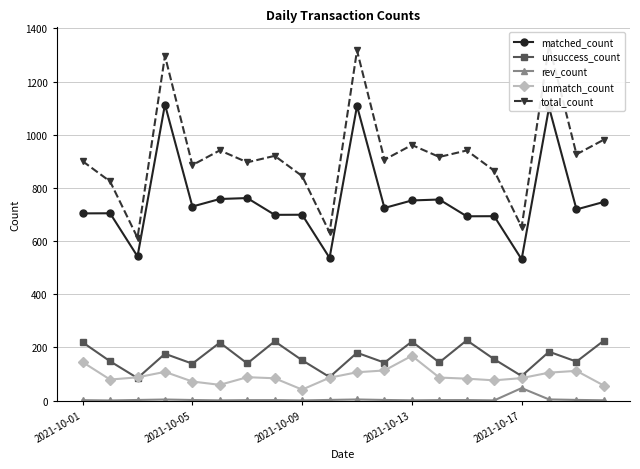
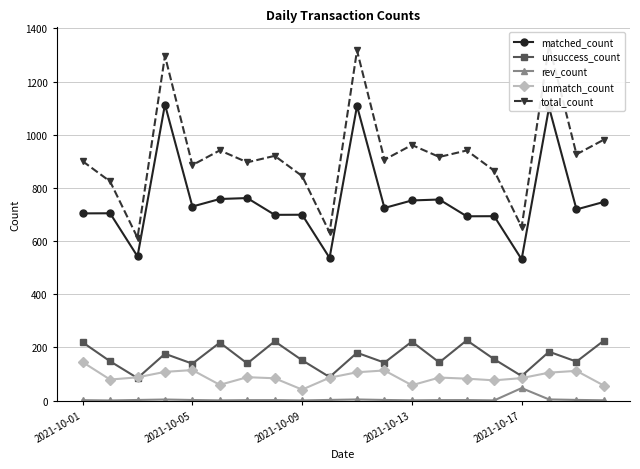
  {
    "rev_count": {
      "2021-10-01": 0,
      "2021-10-05": 0,
      "2021-10-09": 0,
      "2021-10-13": 0,
      "2021-10-17": 50
    },
    "unmatch_count": {
      "2021-10-01": 140,
-     "2021-10-05": 70,
+     "2021-10-05": 110,
      "2021-10-09": 40,
-     "2021-10-13": 170
+     "2021-10-13": 60
    }
  }
